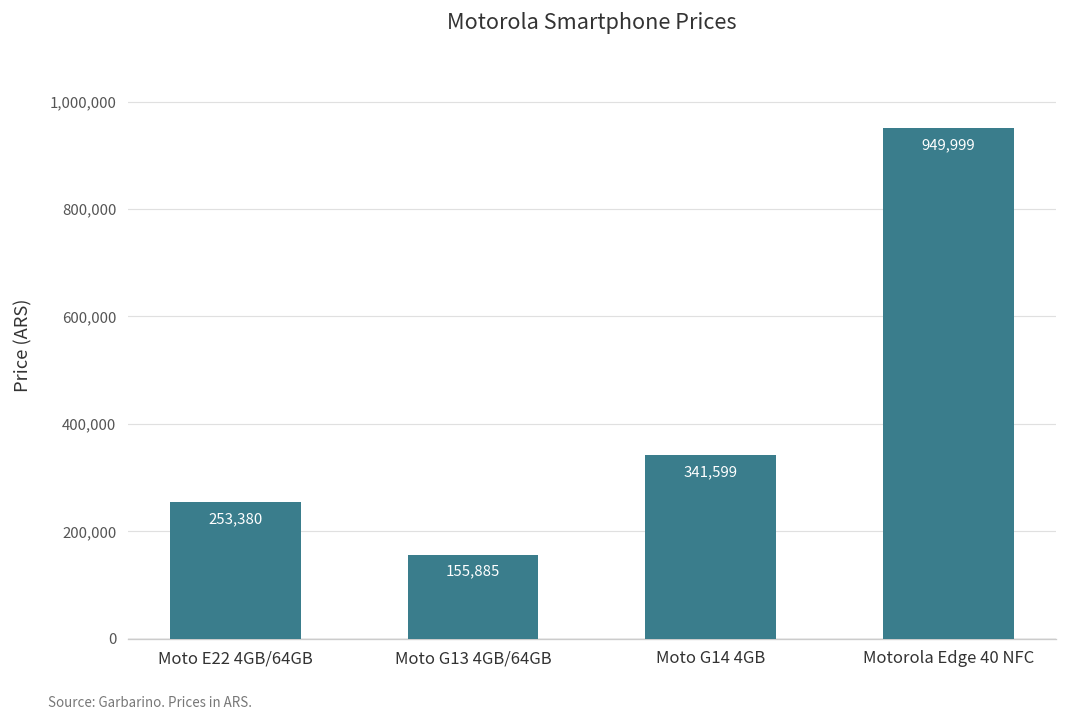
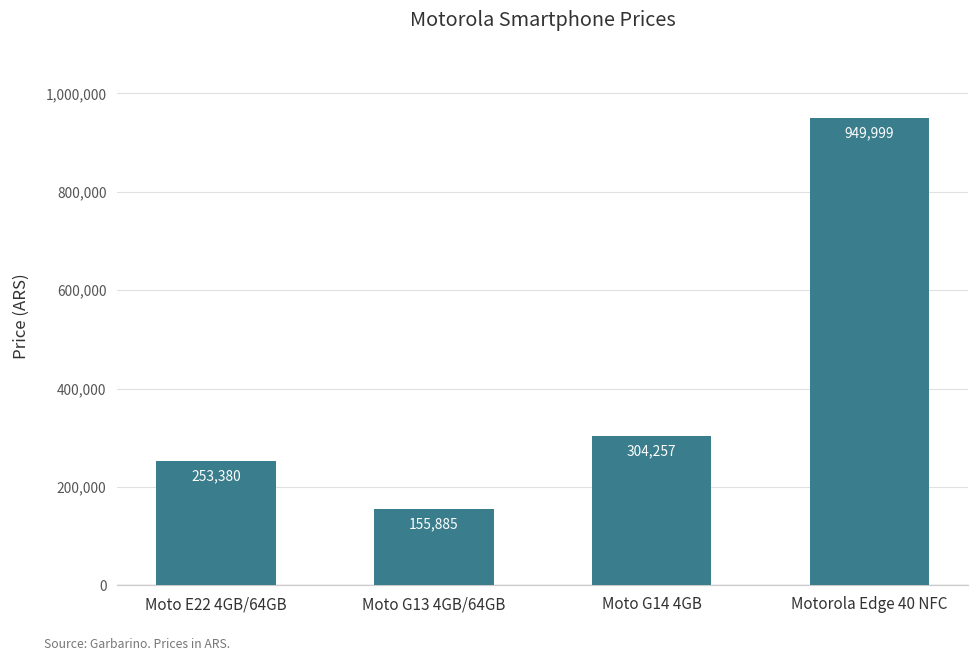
  {
    "Moto E22 4GB/64GB": "253,380",
    "Moto G13 4GB/64GB": "155,885",
-   "Moto G14 4GB": "341,599",
+   "Moto G14 4GB": "304,257",
    "Motorola Edge 40 NFC": "949,999"
  }
